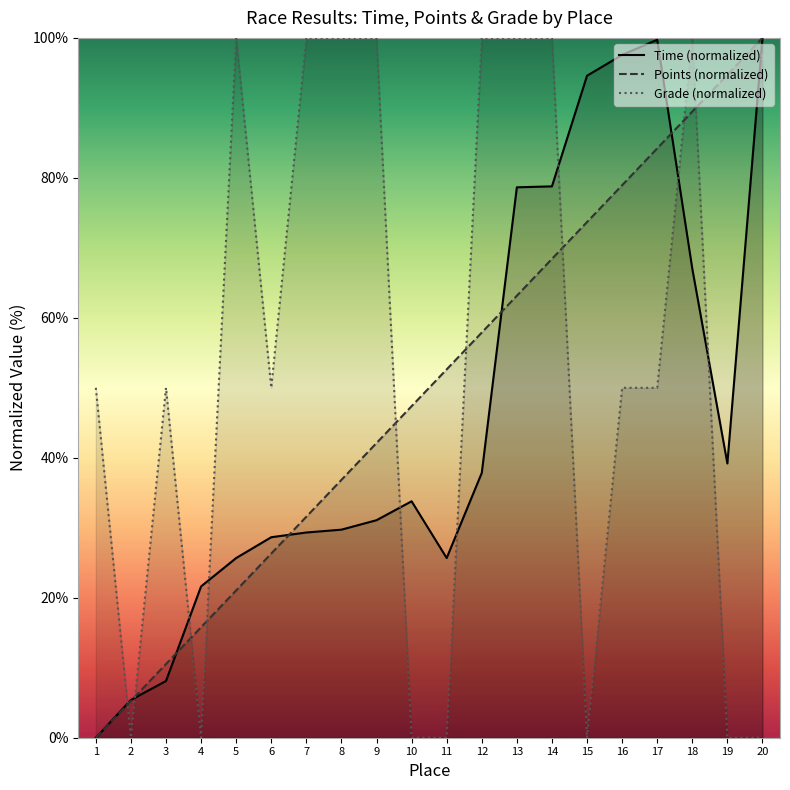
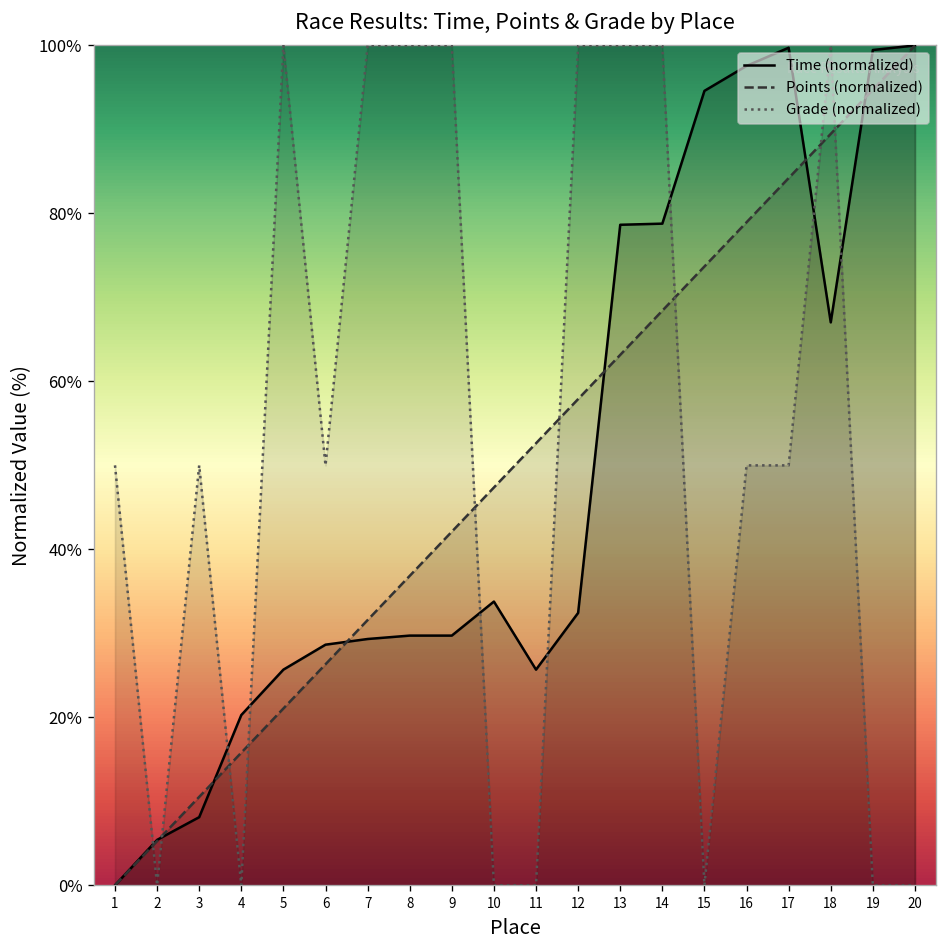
  {
    "Time (normalized)": {
      "3": "8%",
-     "4": "22%",
+     "4": "20%",
      "5": "26%",
      "6": "29%",
      "7": "29%",
      "8": "30%",
-     "9": "31%",
+     "9": "30%",
      "10": "34%",
      "11": "26%",
-     "12": "38%",
+     "12": "32%",
      "13": "79%",
      "14": "79%",
      "15": "95%",
      "17": "100%",
      "18": "67%",
-     "19": "39%"
+     "19": "99%"
    }
  }
